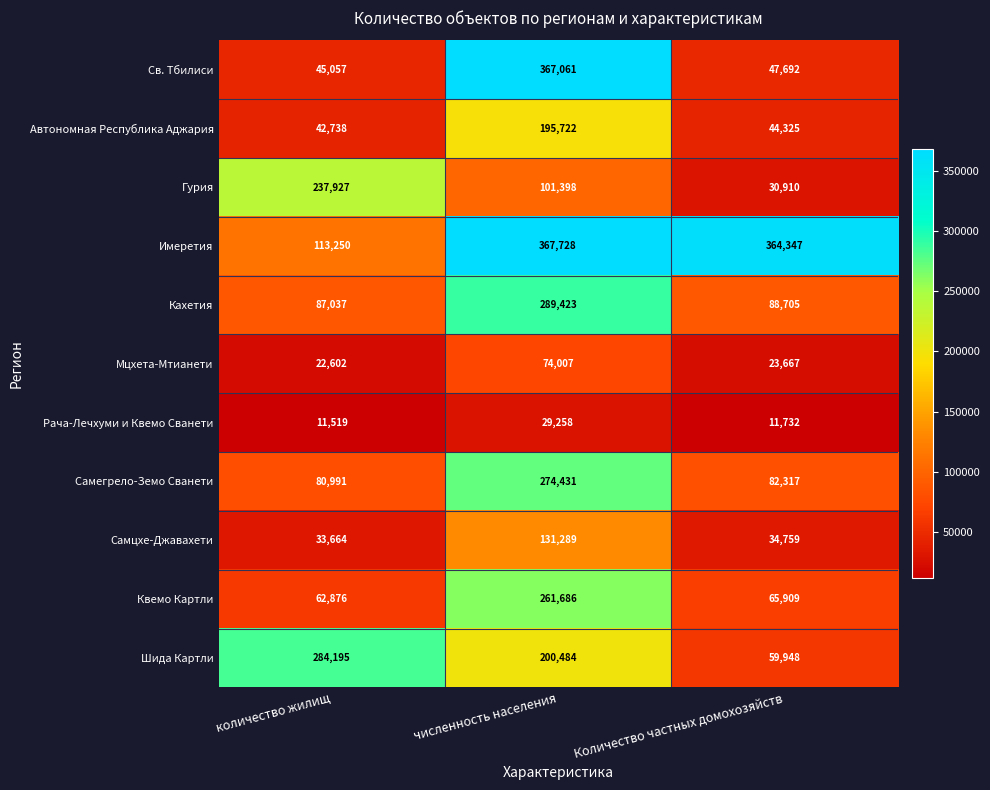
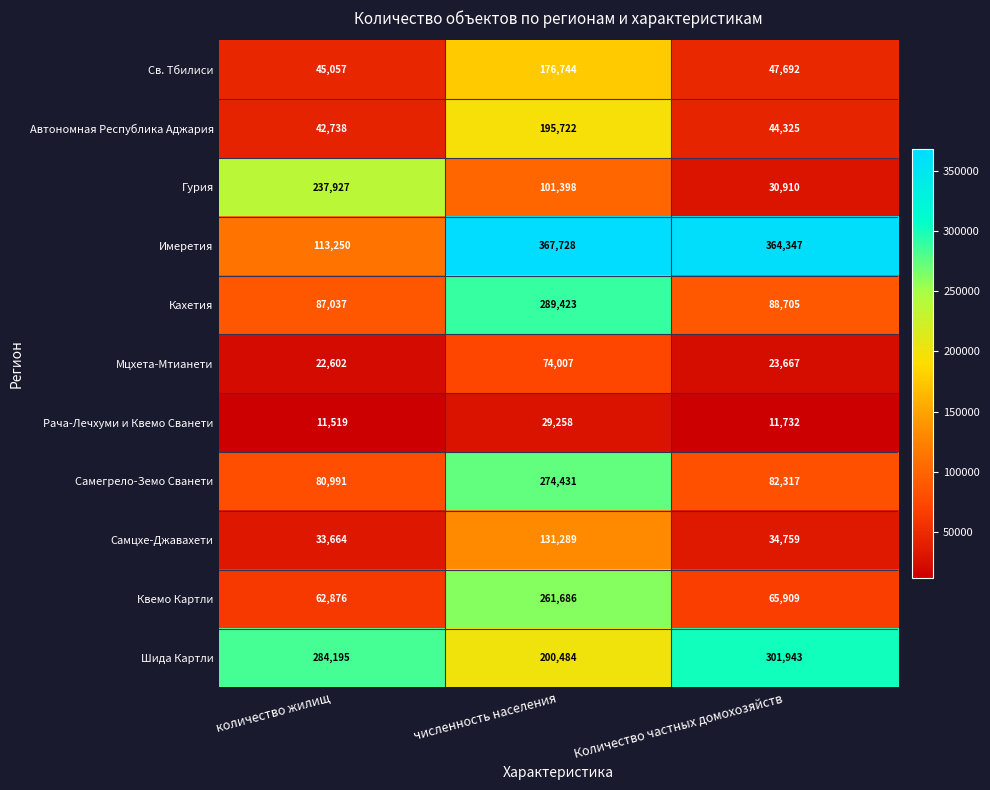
  {
    "Св. Тбилиси": {
      "количество жилищ": "45,057",
-     "численность населения": "367,061",
+     "численность населения": "176,744",
      "Количество частных домохозяйств": "47,692"
    },
    "Автономная Республика Аджария": {
      "количество жилищ": "42,738",
      "численность населения": "195,722",
      "Количество частных домохозяйств": "44,325"
    },
    "Гурия": {
      "количество жилищ": "237,927",
      "численность населения": "101,398",
      "Количество частных домохозяйств": "30,910"
    },
    "Имеретия": {
      "количество жилищ": "113,250",
      "численность населения": "367,728",
      "Количество частных домохозяйств": "364,347"
    },
    "Кахетия": {
      "количество жилищ": "87,037",
      "численность населения": "289,423",
      "Количество частных домохозяйств": "88,705"
    },
    "Мцхета-Мтианети": {
      "количество жилищ": "22,602",
      "численность населения": "74,007",
      "Количество частных домохозяйств": "23,667"
    },
    "Рача-Лечхуми и Квемо Сванети": {
      "количество жилищ": "11,519",
      "численность населения": "29,258",
      "Количество частных домохозяйств": "11,732"
    },
    "Самегрело-Земо Сванети": {
      "количество жилищ": "80,991",
      "численность населения": "274,431",
      "Количество частных домохозяйств": "82,317"
    },
    "Самцхе-Джавахети": {
      "количество жилищ": "33,664",
      "численность населения": "131,289",
      "Количество частных домохозяйств": "34,759"
    },
    "Квемо Картли": {
      "количество жилищ": "62,876",
      "численность населения": "261,686",
      "Количество частных домохозяйств": "65,909"
    },
    "Шида Картли": {
      "количество жилищ": "284,195",
      "численность населения": "200,484",
-     "Количество частных домохозяйств": "59,948"
+     "Количество частных домохозяйств": "301,943"
    }
  }
